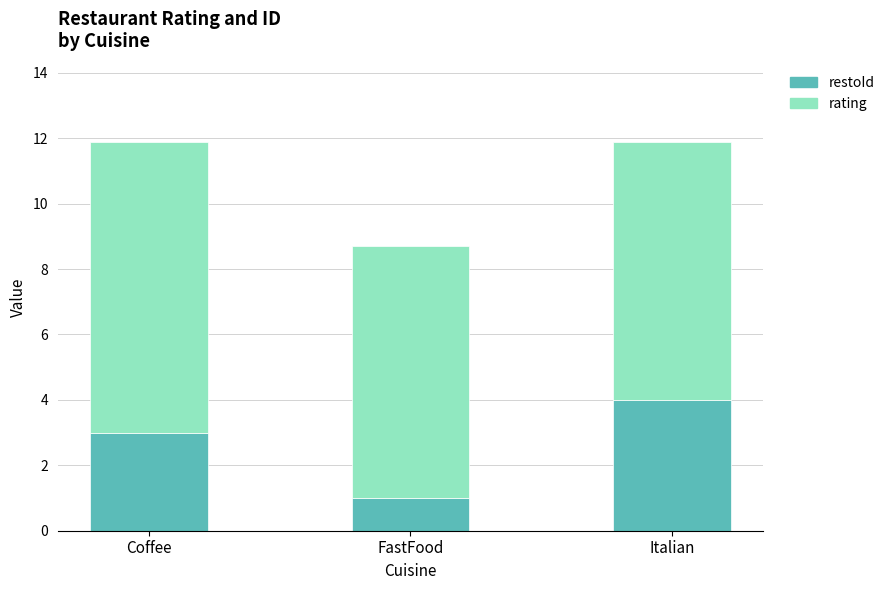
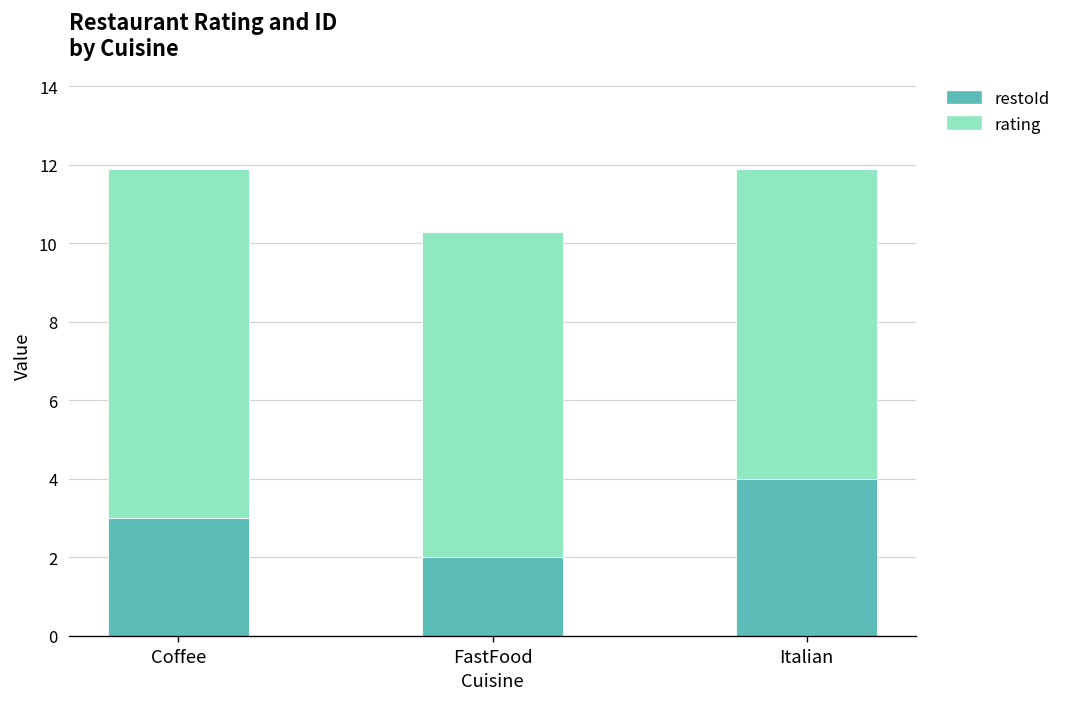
  {
    "restoId": {
      "Coffee": 3,
-     "FastFood": 1,
+     "FastFood": 2,
      "Italian": 4
    },
    "rating": {
      "Coffee": 8.9,
-     "FastFood": 7.7,
+     "FastFood": 8.3,
      "Italian": 7.9
    }
  }
